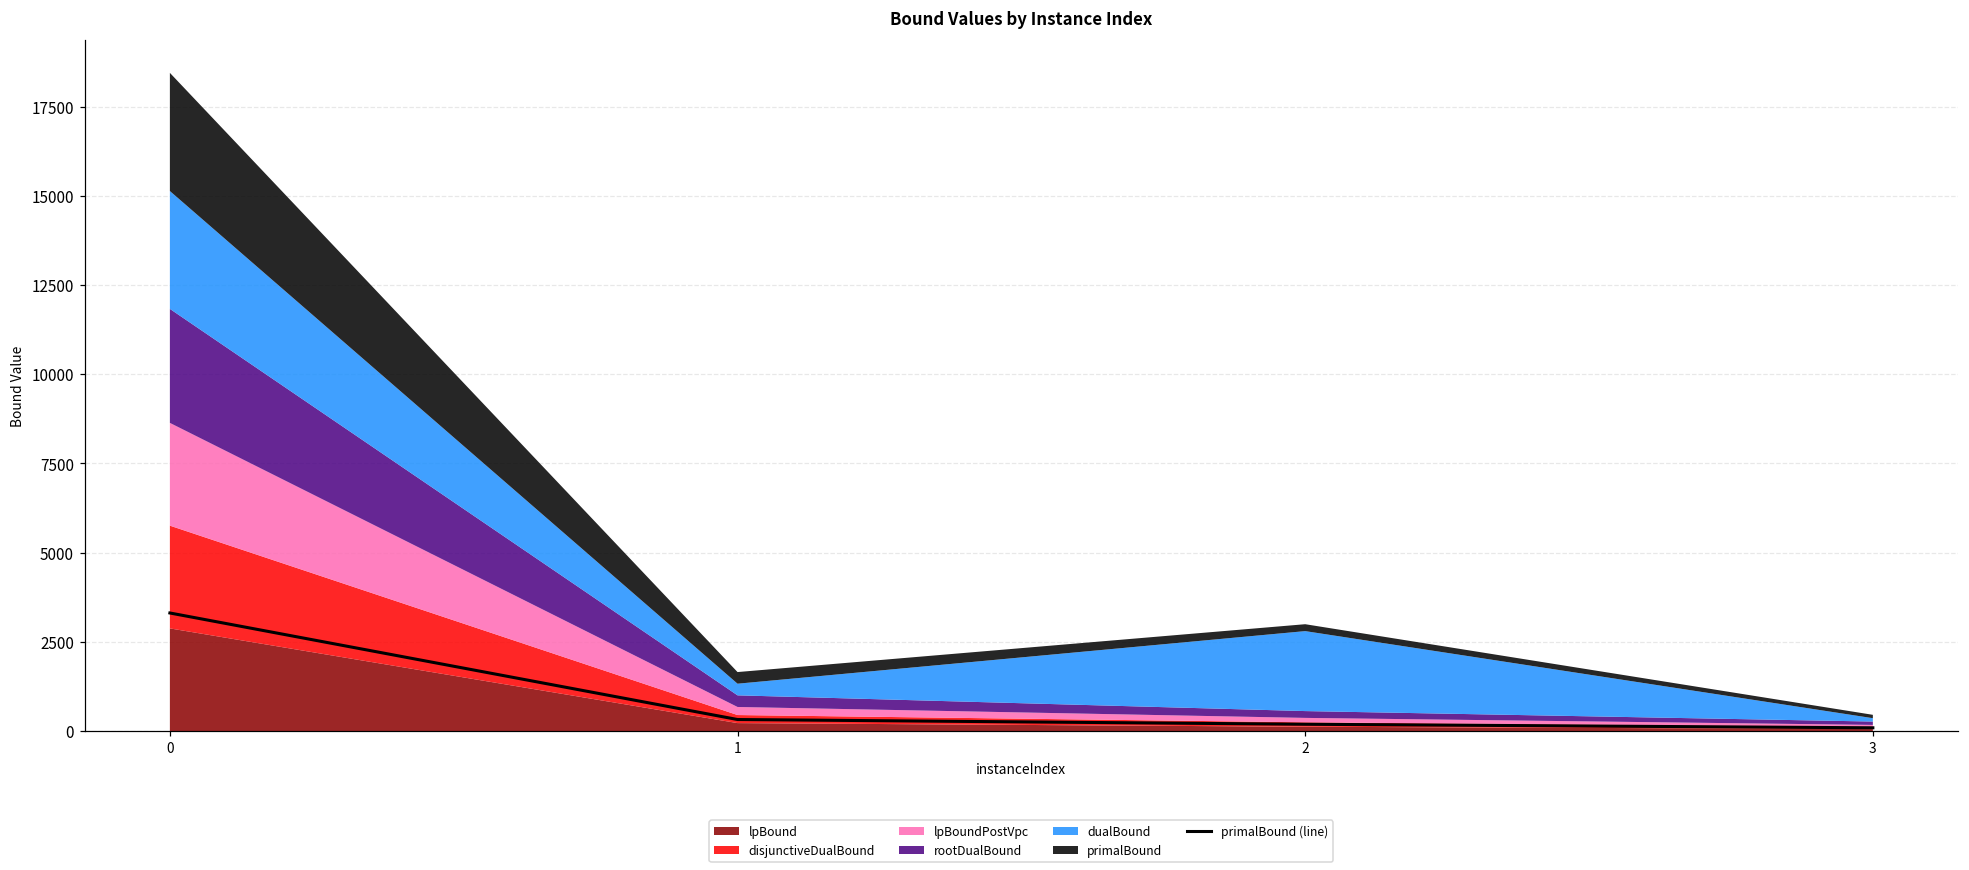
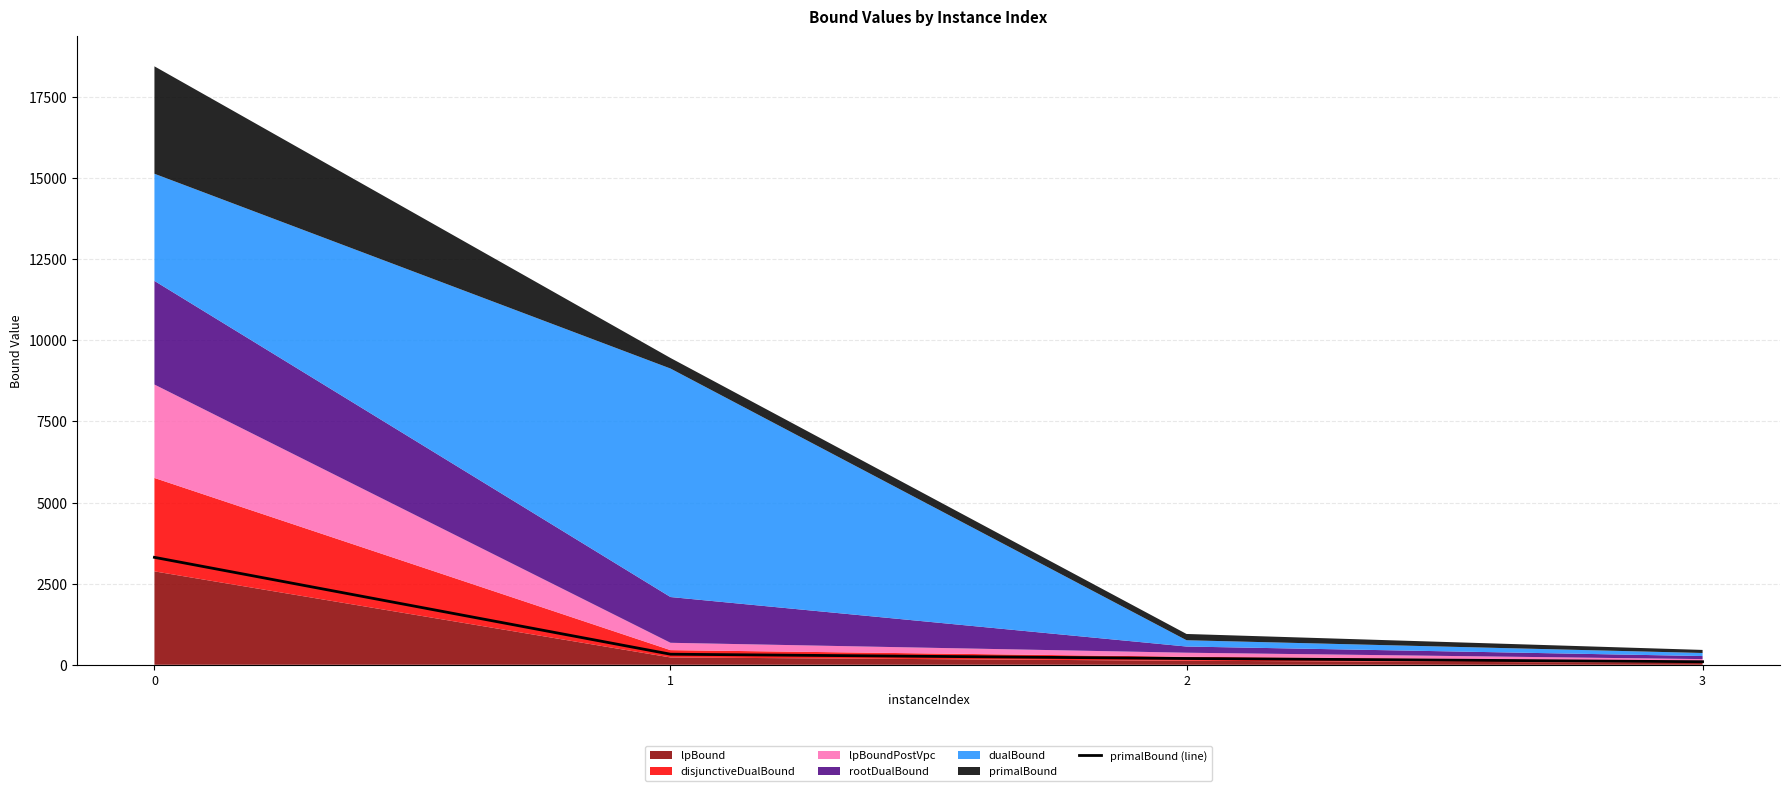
  {
    "lpBound": {
      "0": 2900,
      "1": 200
    },
    "disjunctiveDualBound": {
      "0": 2900,
      "1": 200
    },
    "lpBoundPostVpc": {
      "0": 2900,
      "1": 200,
      "2": 100
    },
    "rootDualBound": {
      "0": 3200,
-     "1": 300,
+     "1": 1400,
      "2": 200,
      "3": 100
    },
    "dualBound": {
      "0": 3300,
-     "1": 300,
-     "2": 2200,
+     "1": 7000,
+     "2": 200,
      "3": 100
    }
  }
